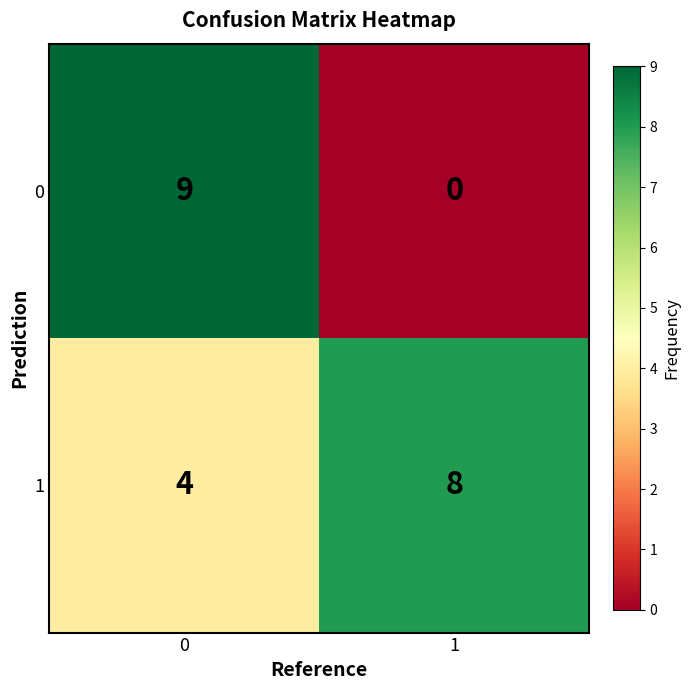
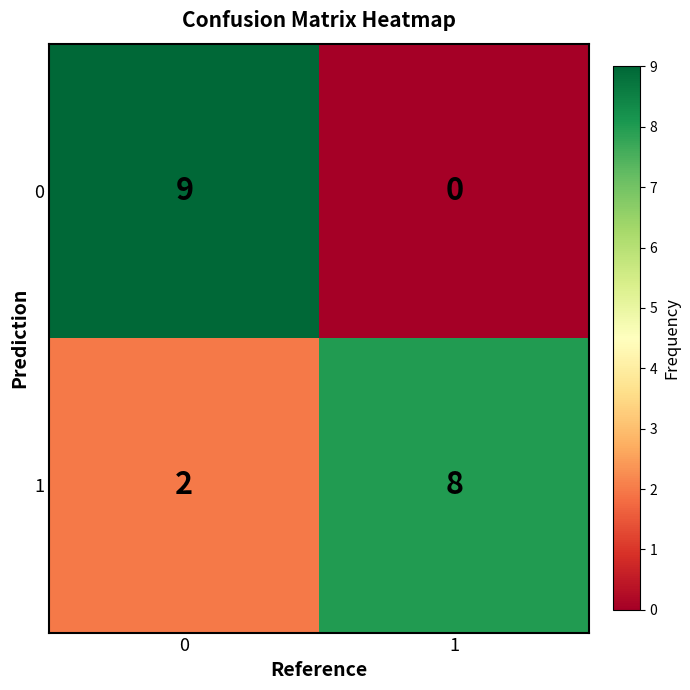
  {
    "0": {
      "0": 9,
      "1": 0
    },
    "1": {
-     "0": 4,
+     "0": 2,
      "1": 8
    }
  }
